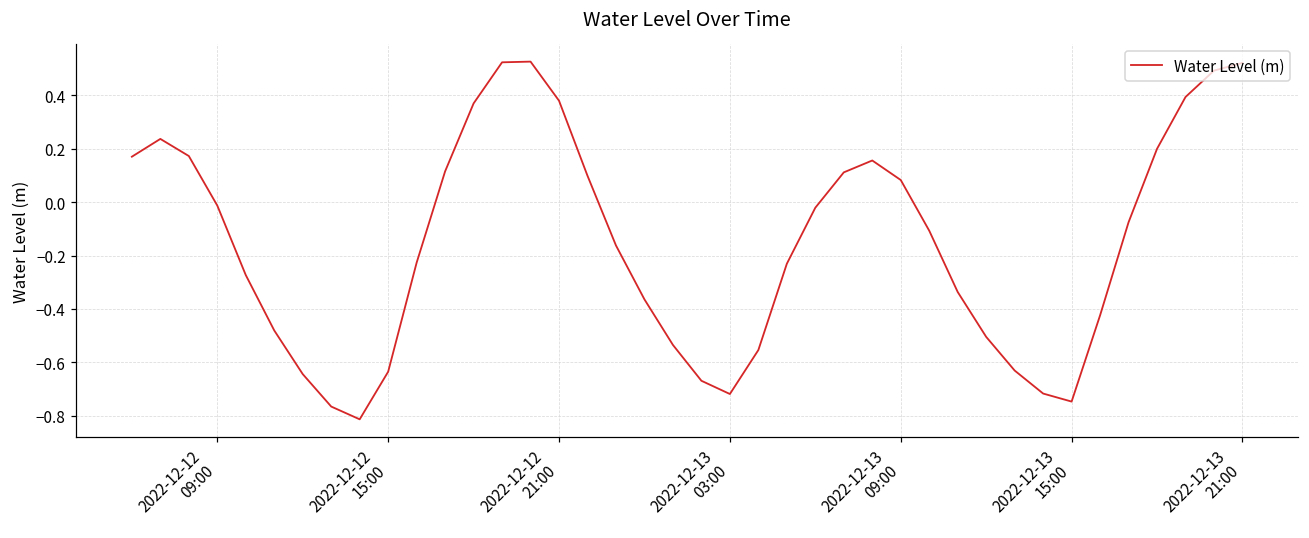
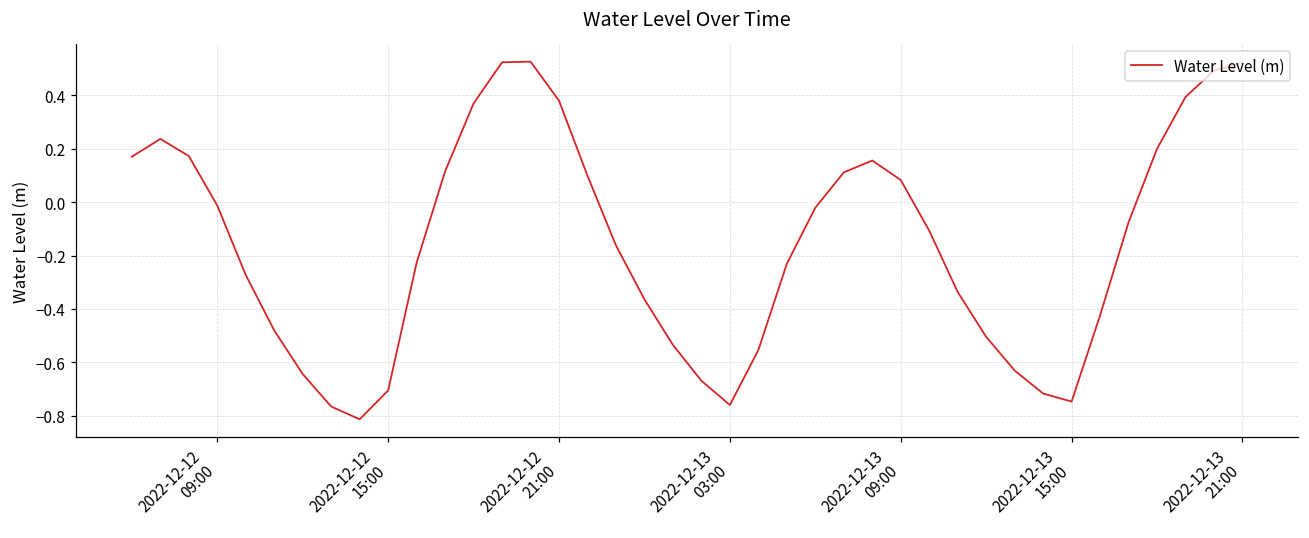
  {
    "2022-12-12 09:00": -0.01,
-   "2022-12-12 15:00": -0.64,
+   "2022-12-12 15:00": -0.71,
    "2022-12-12 21:00": 0.38,
-   "2022-12-13 03:00": -0.72,
+   "2022-12-13 03:00": -0.76,
    "2022-12-13 09:00": 0.08,
    "2022-12-13 15:00": -0.75
  }
